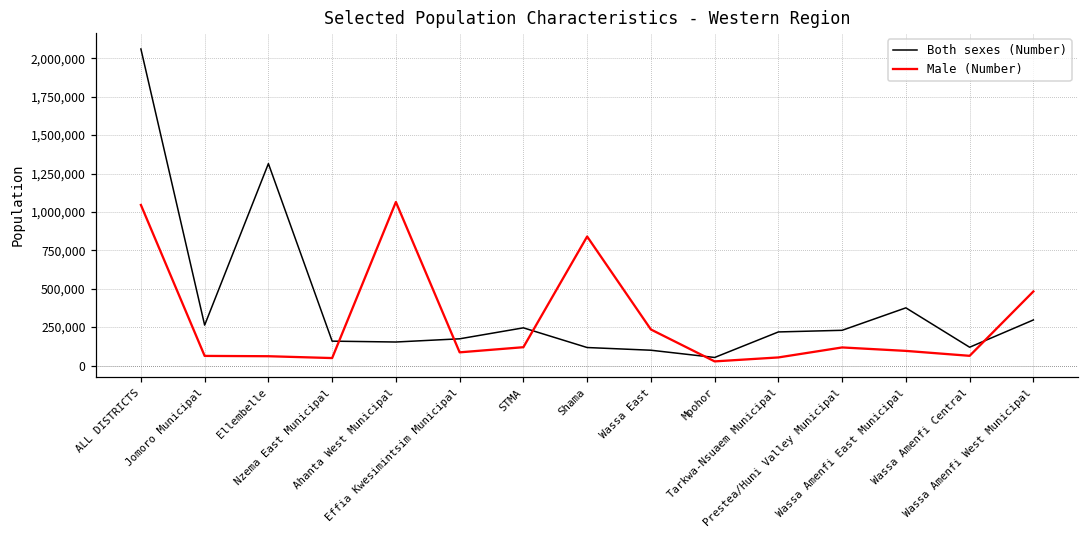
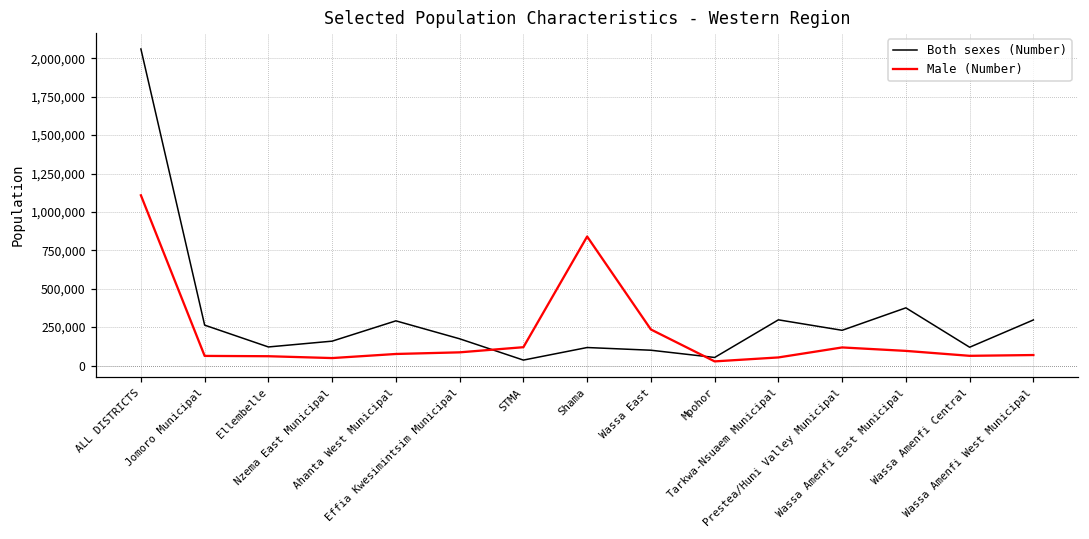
  {
    "Both sexes (Number)": {
      "ALL DISTRICTS": "2,060,000",
      "Jomoro Municipal": "260,000",
-     "Ellembelle": "1,310,000",
+     "Ellembelle": "120,000",
      "Nzema East Municipal": "160,000",
-     "Ahanta West Municipal": "150,000",
+     "Ahanta West Municipal": "290,000",
      "Effia Kwesimintsim Municipal": "170,000",
-     "STMA": "250,000",
+     "STMA": "40,000",
      "Shama": "120,000",
      "Wassa East": "100,000",
      "Mpohor": "50,000",
-     "Tarkwa-Nsuaem Municipal": "220,000",
+     "Tarkwa-Nsuaem Municipal": "300,000",
      "Prestea/Huni Valley Municipal": "230,000",
      "Wassa Amenfi East Municipal": "380,000",
      "Wassa Amenfi Central": "120,000",
      "Wassa Amenfi West Municipal": "300,000"
    },
    "Male (Number)": {
-     "ALL DISTRICTS": "1,050,000",
+     "ALL DISTRICTS": "1,110,000",
      "Jomoro Municipal": "60,000",
      "Ellembelle": "60,000",
      "Nzema East Municipal": "50,000",
-     "Ahanta West Municipal": "1,060,000",
+     "Ahanta West Municipal": "80,000",
      "Effia Kwesimintsim Municipal": "90,000",
      "STMA": "120,000",
      "Shama": "840,000",
      "Wassa East": "230,000",
      "Mpohor": "30,000",
      "Tarkwa-Nsuaem Municipal": "50,000",
      "Prestea/Huni Valley Municipal": "120,000",
      "Wassa Amenfi East Municipal": "100,000",
      "Wassa Amenfi Central": "60,000",
-     "Wassa Amenfi West Municipal": "480,000"
+     "Wassa Amenfi West Municipal": "70,000"
    }
  }
